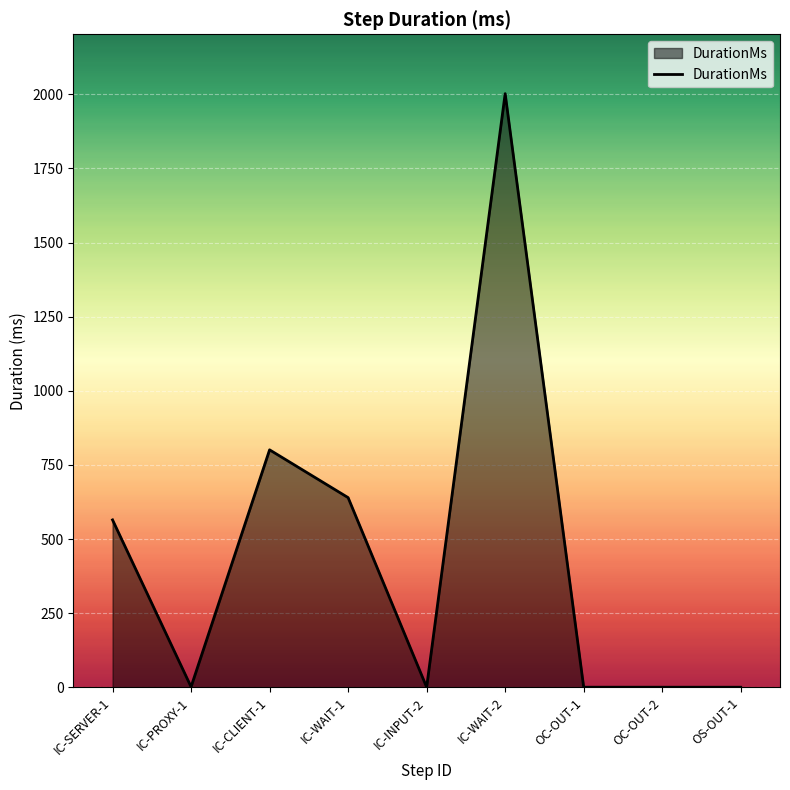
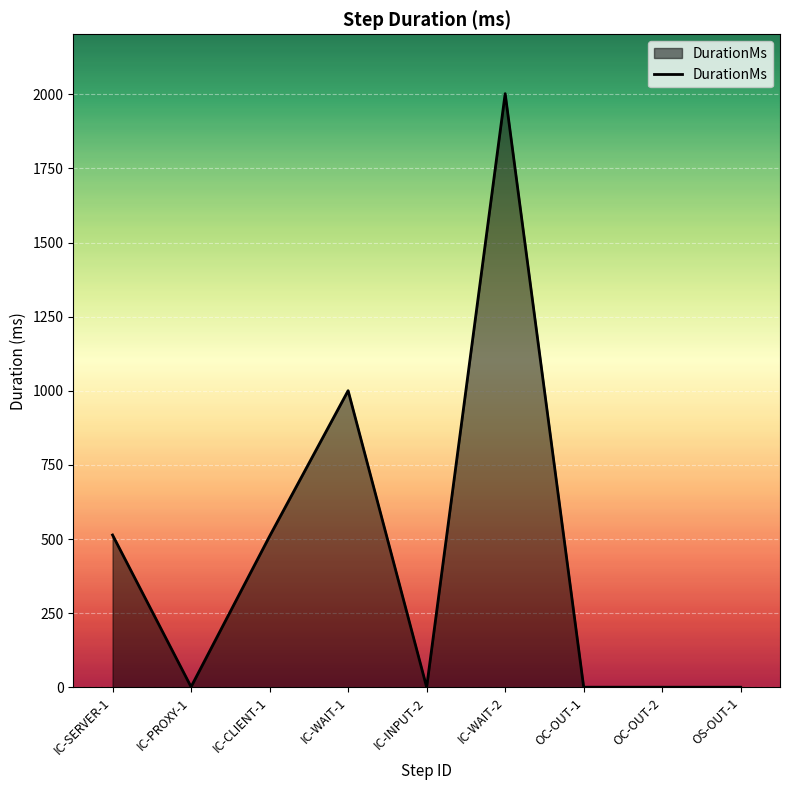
  {
-   "IC-SERVER-1": 560,
+   "IC-SERVER-1": 510,
    "IC-PROXY-1": 0,
-   "IC-CLIENT-1": 800,
-   "IC-WAIT-1": 640,
+   "IC-CLIENT-1": 510,
+   "IC-WAIT-1": 1000,
    "IC-INPUT-2": 0,
    "IC-WAIT-2": 2000,
    "OC-OUT-1": 0,
    "OC-OUT-2": 0,
    "OS-OUT-1": 0
  }
